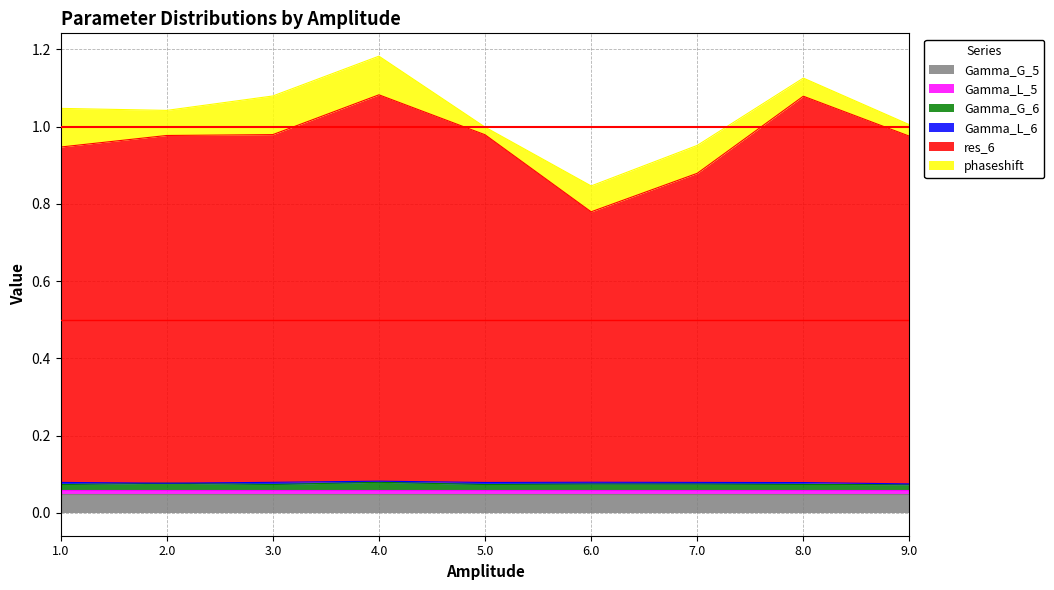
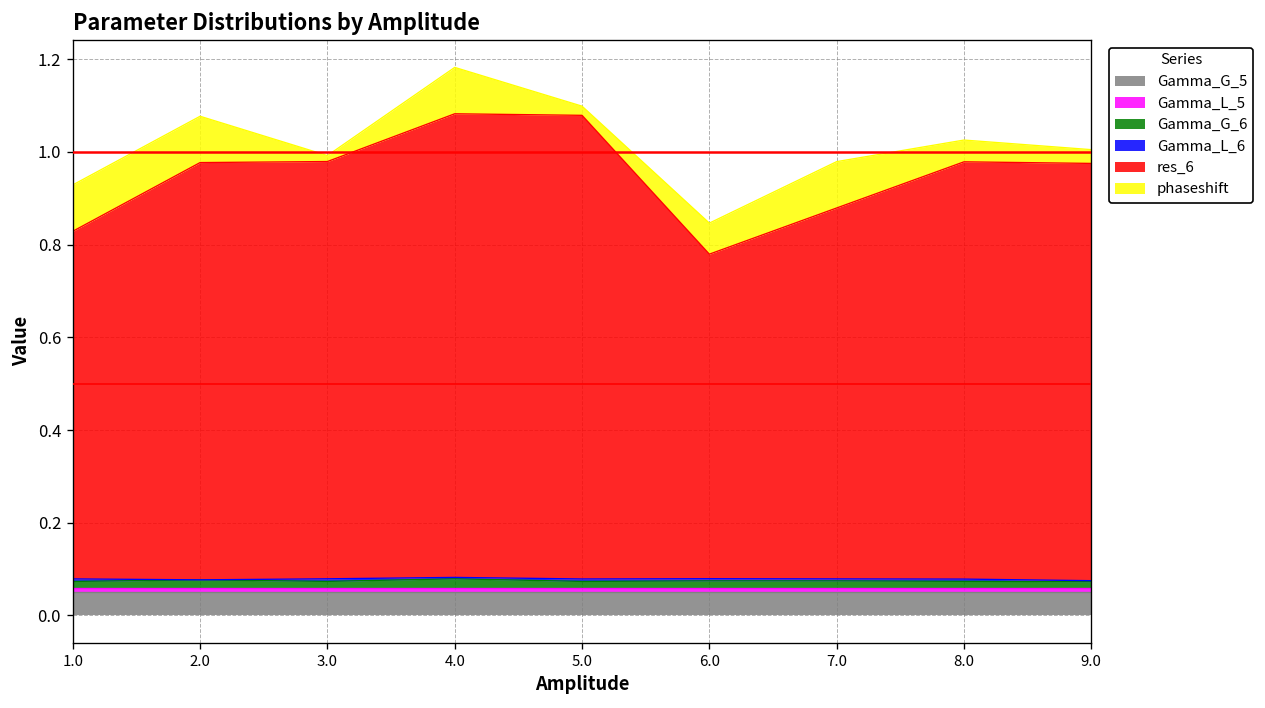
  {
    "Gamma_G_5": {
      "1.0": 0.05,
      "2.0": 0.05,
      "3.0": 0.05,
      "4.0": 0.05,
      "5.0": 0.05,
      "6.0": 0.05,
      "7.0": 0.05,
      "8.0": 0.05,
      "9.0": 0.05
    },
    "Gamma_L_5": {
      "1.0": 0.01,
      "2.0": 0.01,
      "3.0": 0.01,
      "4.0": 0.01,
      "5.0": 0.01,
      "6.0": 0.01,
      "7.0": 0.01,
      "8.0": 0.01,
      "9.0": 0.01
    },
    "res_6": {
-     "1.0": 0.87,
+     "1.0": 0.75,
      "2.0": 0.90,
      "3.0": 0.90,
      "4.0": 1.00,
-     "5.0": 0.9,
+     "5.0": 1.0,
      "6.0": 0.70,
      "7.0": 0.80,
-     "8.0": 1.0,
+     "8.0": 0.9,
      "9.0": 0.90
    },
    "phaseshift": {
      "1.0": 0.10,
-     "2.0": 0.06,
-     "3.0": 0.10,
+     "2.0": 0.10,
+     "3.0": 0.01,
      "4.0": 0.10,
      "5.0": 0.02,
      "6.0": 0.07,
-     "7.0": 0.07,
+     "7.0": 0.10,
      "8.0": 0.05,
      "9.0": 0.03
    }
  }
